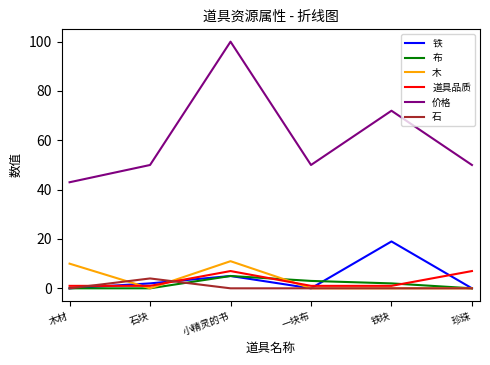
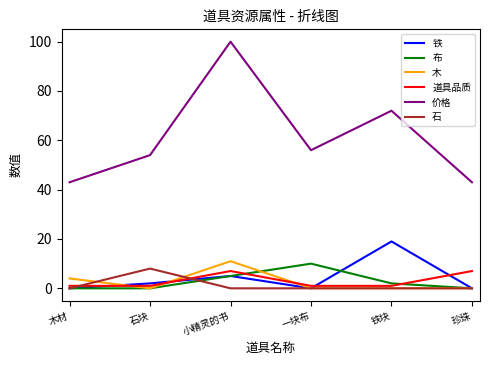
  {
    "铁": {
      "铁块": 19
    },
    "布": {
-     "一块布": 3
+     "一块布": 10
    },
    "木": {
-     "木材": 10,
+     "木材": 4,
      "小精灵的书": 11
    },
    "道具品质": {
      "小精灵的书": 7,
      "珍珠": 7
    },
    "价格": {
      "木材": 43,
-     "石块": 50,
+     "石块": 54,
      "小精灵的书": 100,
-     "一块布": 50,
+     "一块布": 56,
      "铁块": 72,
-     "珍珠": 50
+     "珍珠": 43
    },
    "石": {
-     "石块": 4,
+     "石块": 8,
      "小精灵的书": 0
    }
  }
